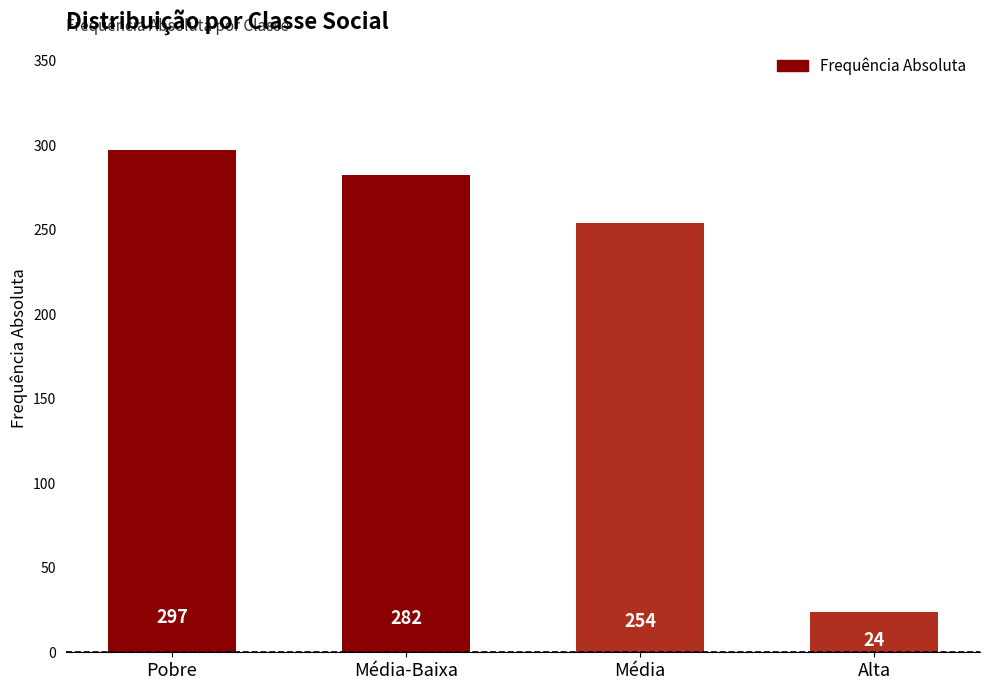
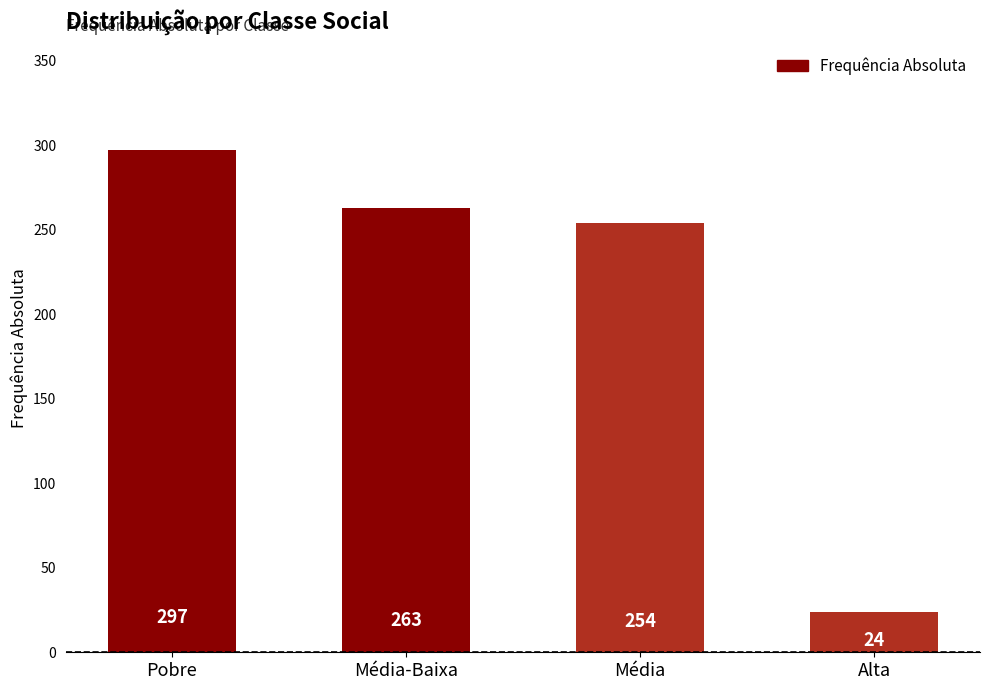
  {
    "Pobre": 297,
-   "Média-Baixa": 282,
+   "Média-Baixa": 263,
    "Média": 254,
    "Alta": 24
  }
